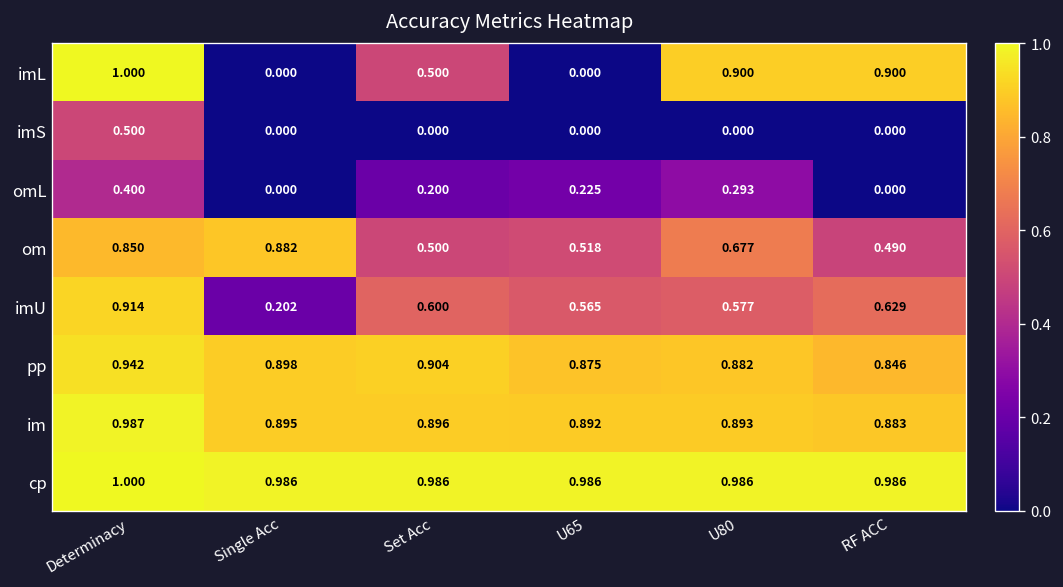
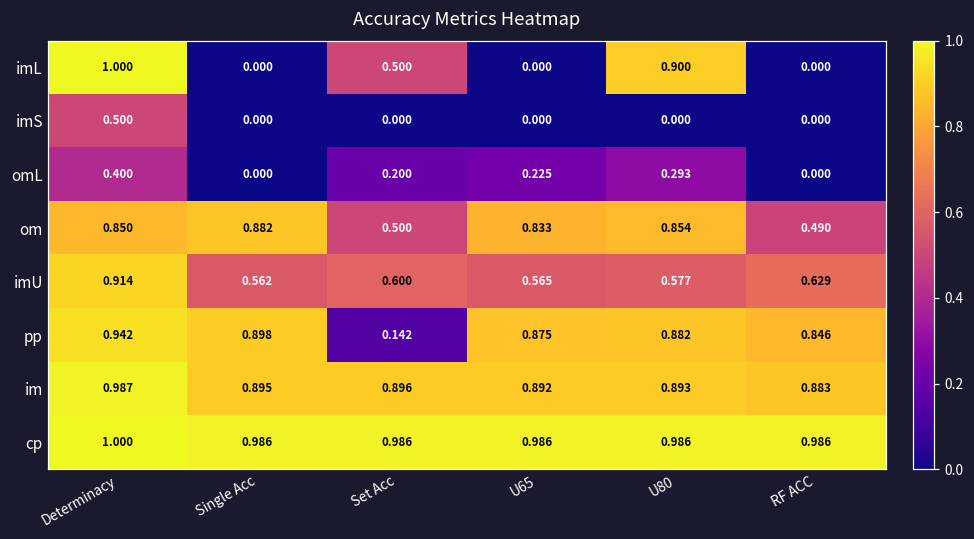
  {
    "imL": {
      "Determinacy": 1.000,
      "Single Acc": 0.000,
      "Set Acc": 0.500,
      "U65": 0.000,
      "U80": 0.900,
-     "RF ACC": 0.900
+     "RF ACC": 0.000
    },
    "imS": {
      "Determinacy": 0.500,
      "Single Acc": 0.000,
      "Set Acc": 0.000,
      "U65": 0.000,
      "U80": 0.000,
      "RF ACC": 0.000
    },
    "omL": {
      "Determinacy": 0.400,
      "Single Acc": 0.000,
      "Set Acc": 0.200,
      "U65": 0.225,
      "U80": 0.293,
      "RF ACC": 0.000
    },
    "om": {
      "Determinacy": 0.850,
      "Single Acc": 0.882,
      "Set Acc": 0.500,
-     "U65": 0.518,
-     "U80": 0.677,
+     "U65": 0.833,
+     "U80": 0.854,
      "RF ACC": 0.490
    },
    "imU": {
      "Determinacy": 0.914,
-     "Single Acc": 0.202,
+     "Single Acc": 0.562,
      "Set Acc": 0.600,
      "U65": 0.565,
      "U80": 0.577,
      "RF ACC": 0.629
    },
    "pp": {
      "Determinacy": 0.942,
      "Single Acc": 0.898,
-     "Set Acc": 0.904,
+     "Set Acc": 0.142,
      "U65": 0.875,
      "U80": 0.882,
      "RF ACC": 0.846
    },
    "im": {
      "Determinacy": 0.987,
      "Single Acc": 0.895,
      "Set Acc": 0.896,
      "U65": 0.892,
      "U80": 0.893,
      "RF ACC": 0.883
    },
    "cp": {
      "Determinacy": 1.000,
      "Single Acc": 0.986,
      "Set Acc": 0.986,
      "U65": 0.986,
      "U80": 0.986,
      "RF ACC": 0.986
    }
  }
